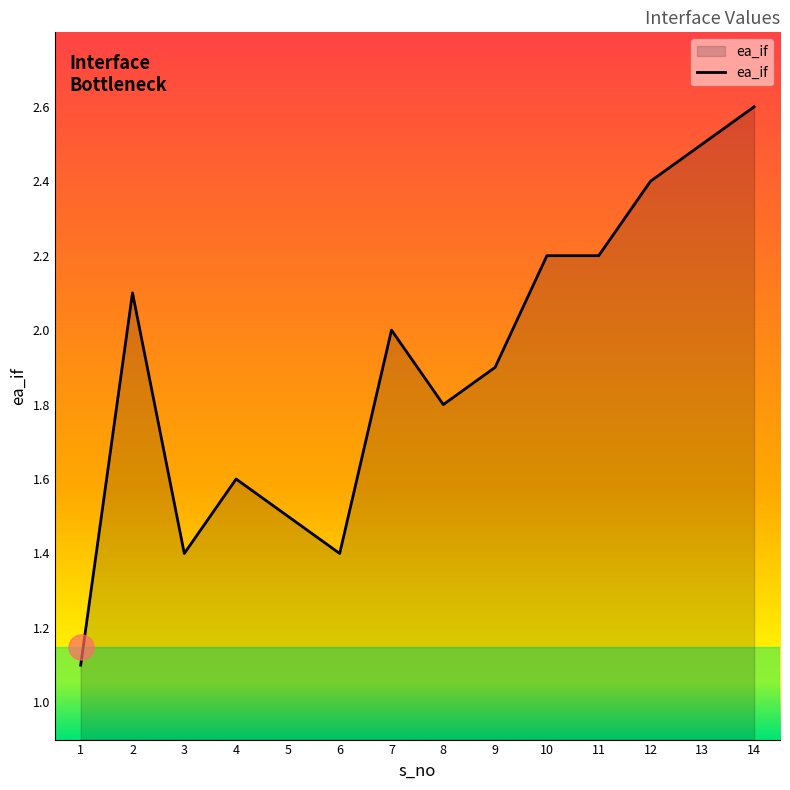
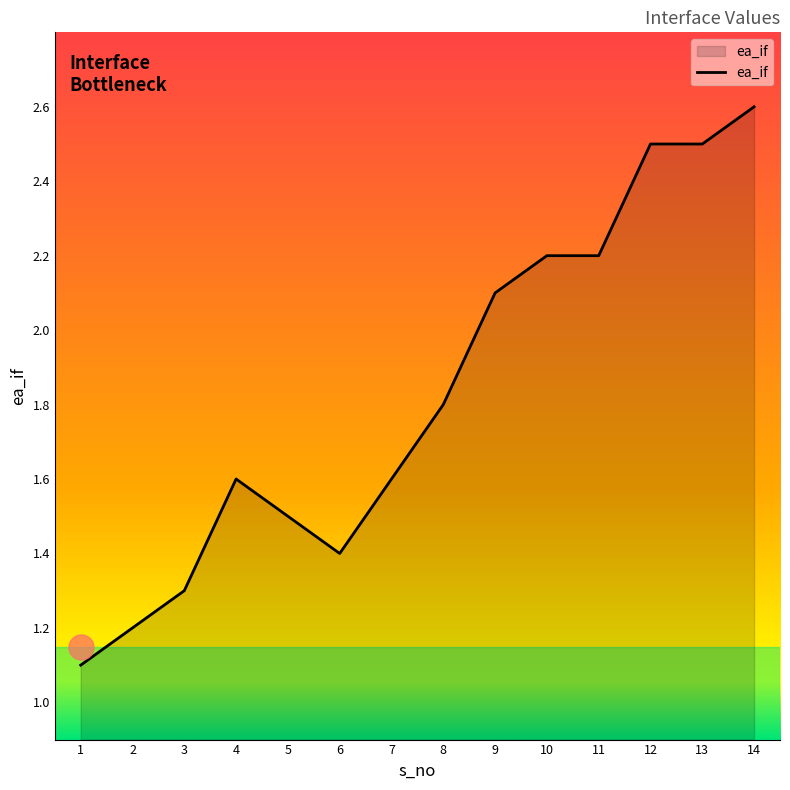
  {
    "ea_if": {
      "1": 1.1,
-     "2": 2.1,
-     "3": 1.4,
+     "2": 1.2,
+     "3": 1.3,
      "4": 1.6,
      "5": 1.5,
      "6": 1.4,
-     "7": 2.0,
+     "7": 1.6,
      "8": 1.8,
-     "9": 1.9,
+     "9": 2.1,
      "10": 2.2,
      "11": 2.2,
-     "12": 2.4,
+     "12": 2.5,
      "13": 2.5,
      "14": 2.6
    }
  }
